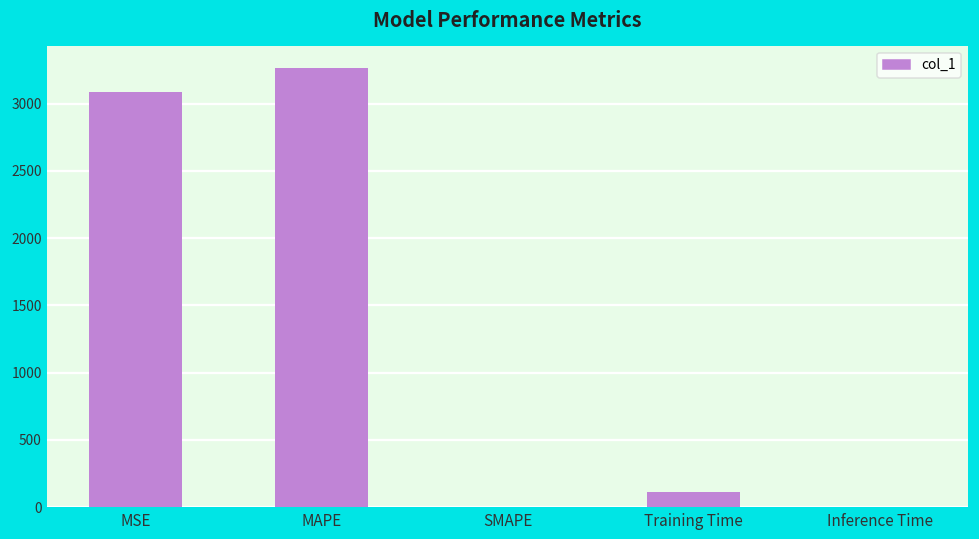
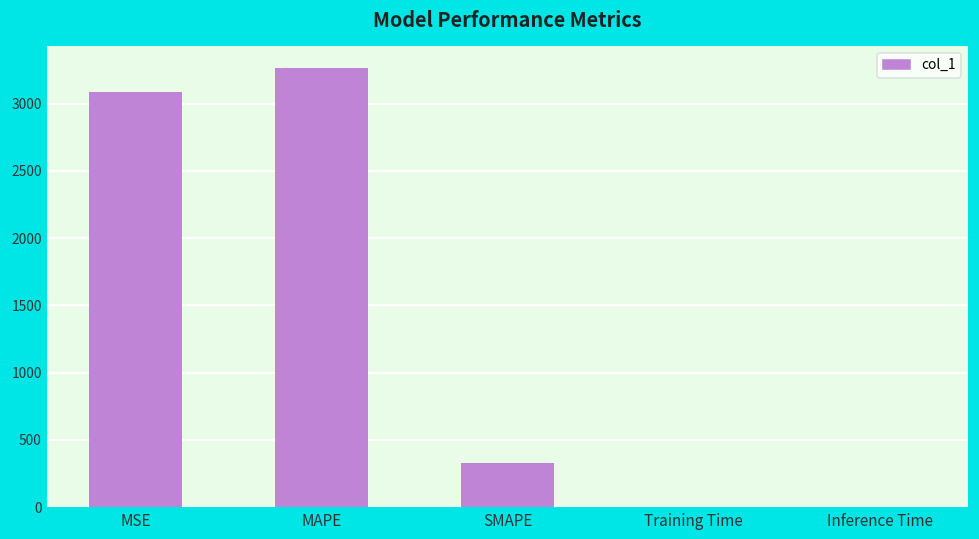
  {
    "MSE": 3090,
    "MAPE": 3270,
-   "SMAPE": 0,
-   "Training Time": 110
+   "SMAPE": 330,
+   "Training Time": 0
  }
